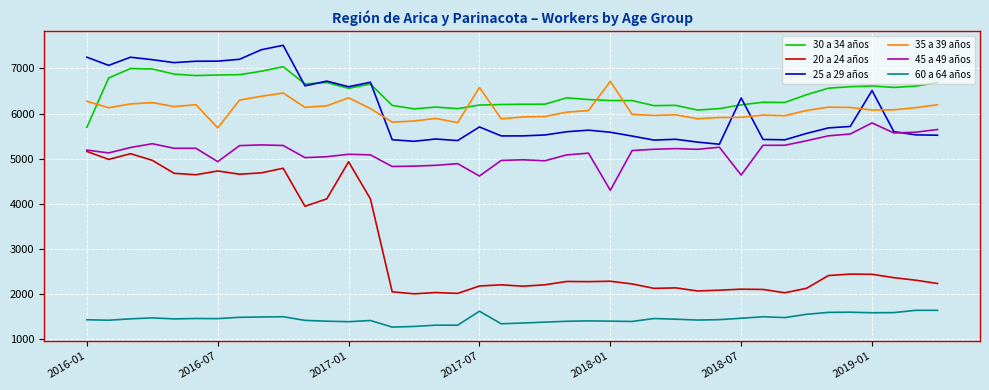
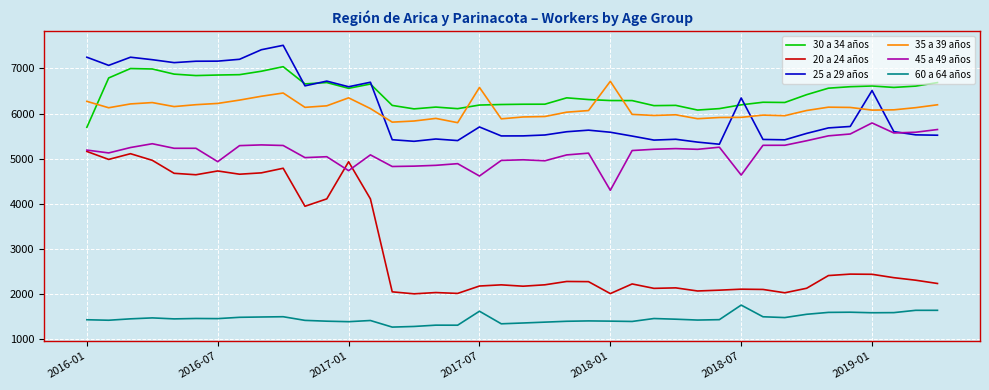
  {
    "30 a 34 años": {
      "2016-01": 5700,
      "2016-07": 6900,
      "2017-07": 6200,
      "2018-01": 6300,
      "2018-07": 6200,
      "2019-01": 6600
    },
    "20 a 24 años": {
      "2016-07": 4700,
      "2017-01": 4900,
      "2017-07": 2200,
-     "2018-01": 2300,
+     "2018-01": 2000,
      "2018-07": 2100,
      "2019-01": 2400
    },
    "25 a 29 años": {
      "2016-01": 7200,
      "2016-07": 7200,
      "2017-07": 5700,
      "2018-01": 5600,
      "2018-07": 6300,
      "2019-01": 6500
    },
    "35 a 39 años": {
      "2016-01": 6300,
-     "2016-07": 5700,
+     "2016-07": 6200,
      "2017-01": 6300,
      "2017-07": 6600,
      "2018-01": 6700,
      "2018-07": 5900,
      "2019-01": 6100
    },
    "45 a 49 años": {
      "2016-07": 4900,
-     "2017-01": 5100,
+     "2017-01": 4700,
      "2017-07": 4600,
      "2018-01": 4300,
      "2018-07": 4600,
      "2019-01": 5800
    },
    "60 a 64 años": {
      "2016-01": 1400,
      "2016-07": 1500,
      "2017-01": 1400,
      "2017-07": 1600,
      "2018-01": 1400,
-     "2018-07": 1500,
+     "2018-07": 1800,
      "2019-01": 1600
    }
  }
